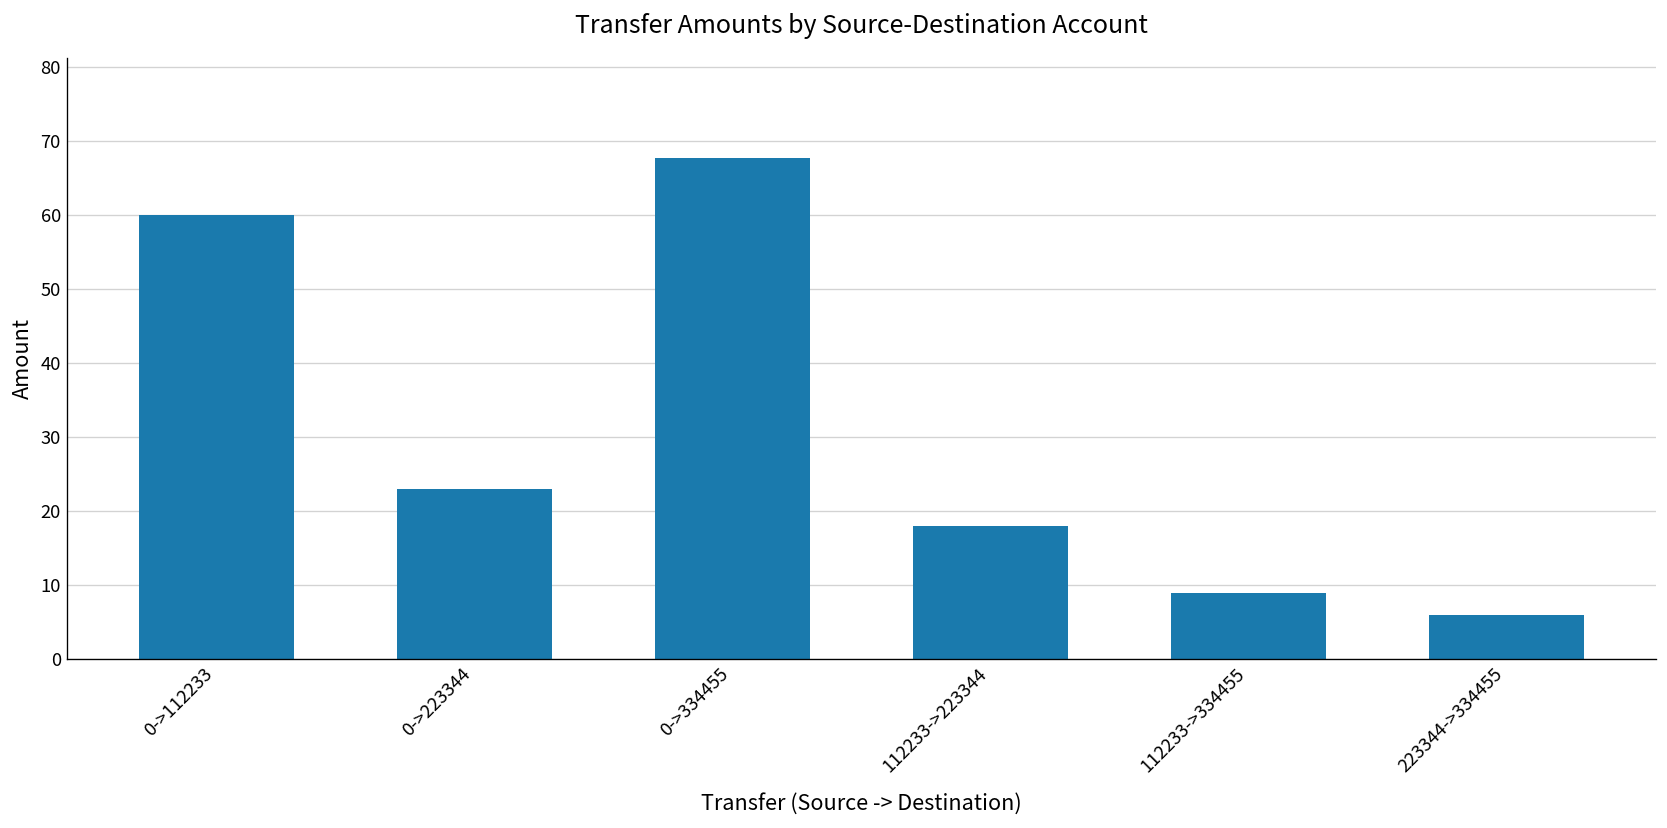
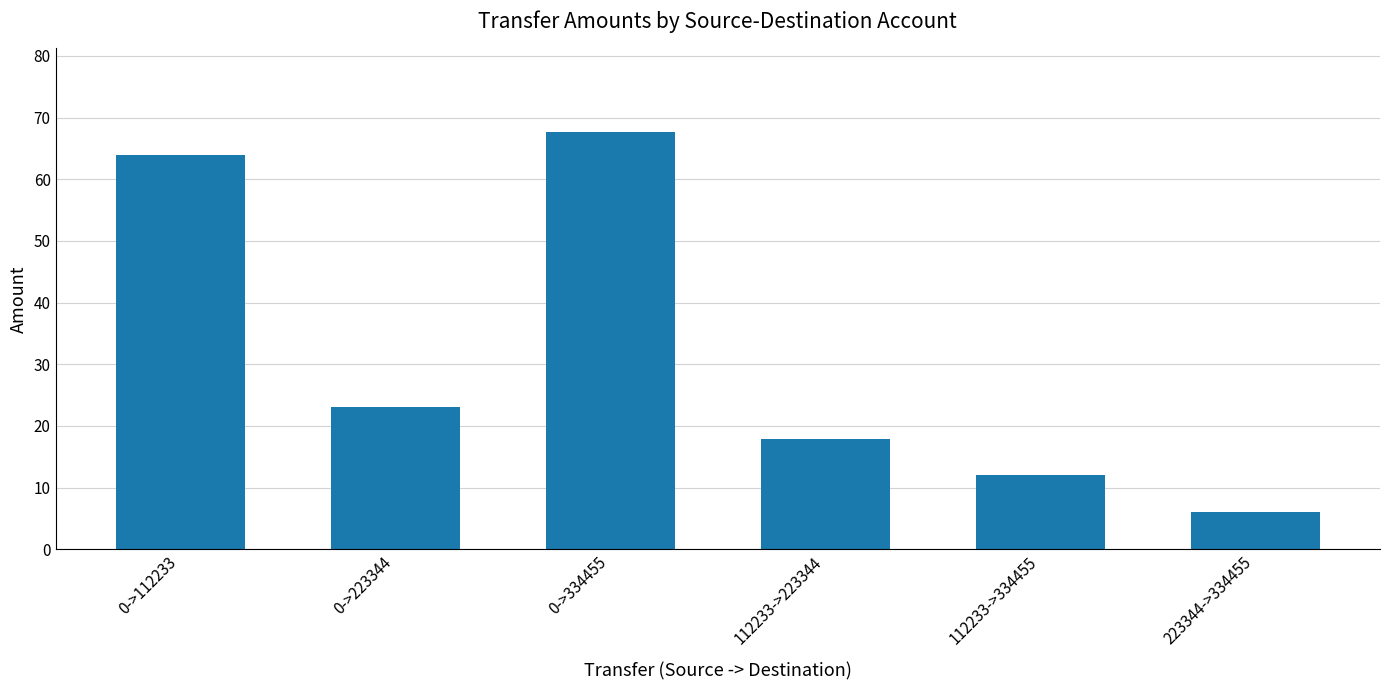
  {
-   "0->112233": 60,
+   "0->112233": 64,
    "0->223344": 23,
    "0->334455": 68,
    "112233->223344": 18,
-   "112233->334455": 9,
+   "112233->334455": 12,
    "223344->334455": 6
  }
